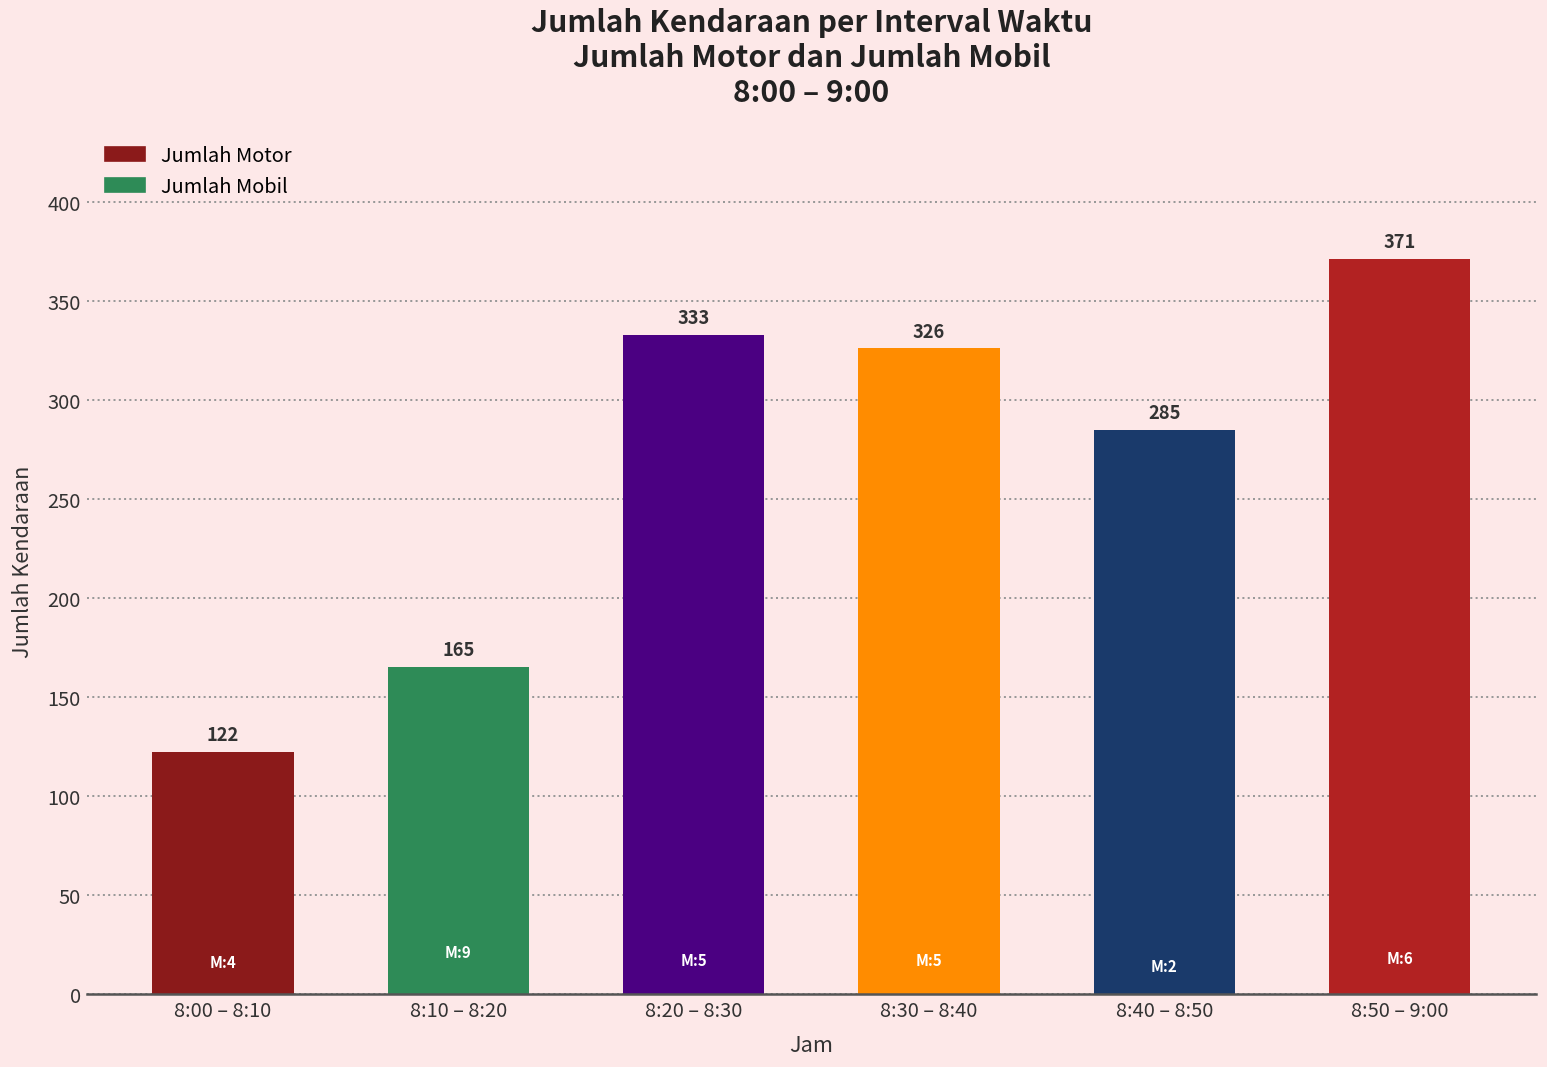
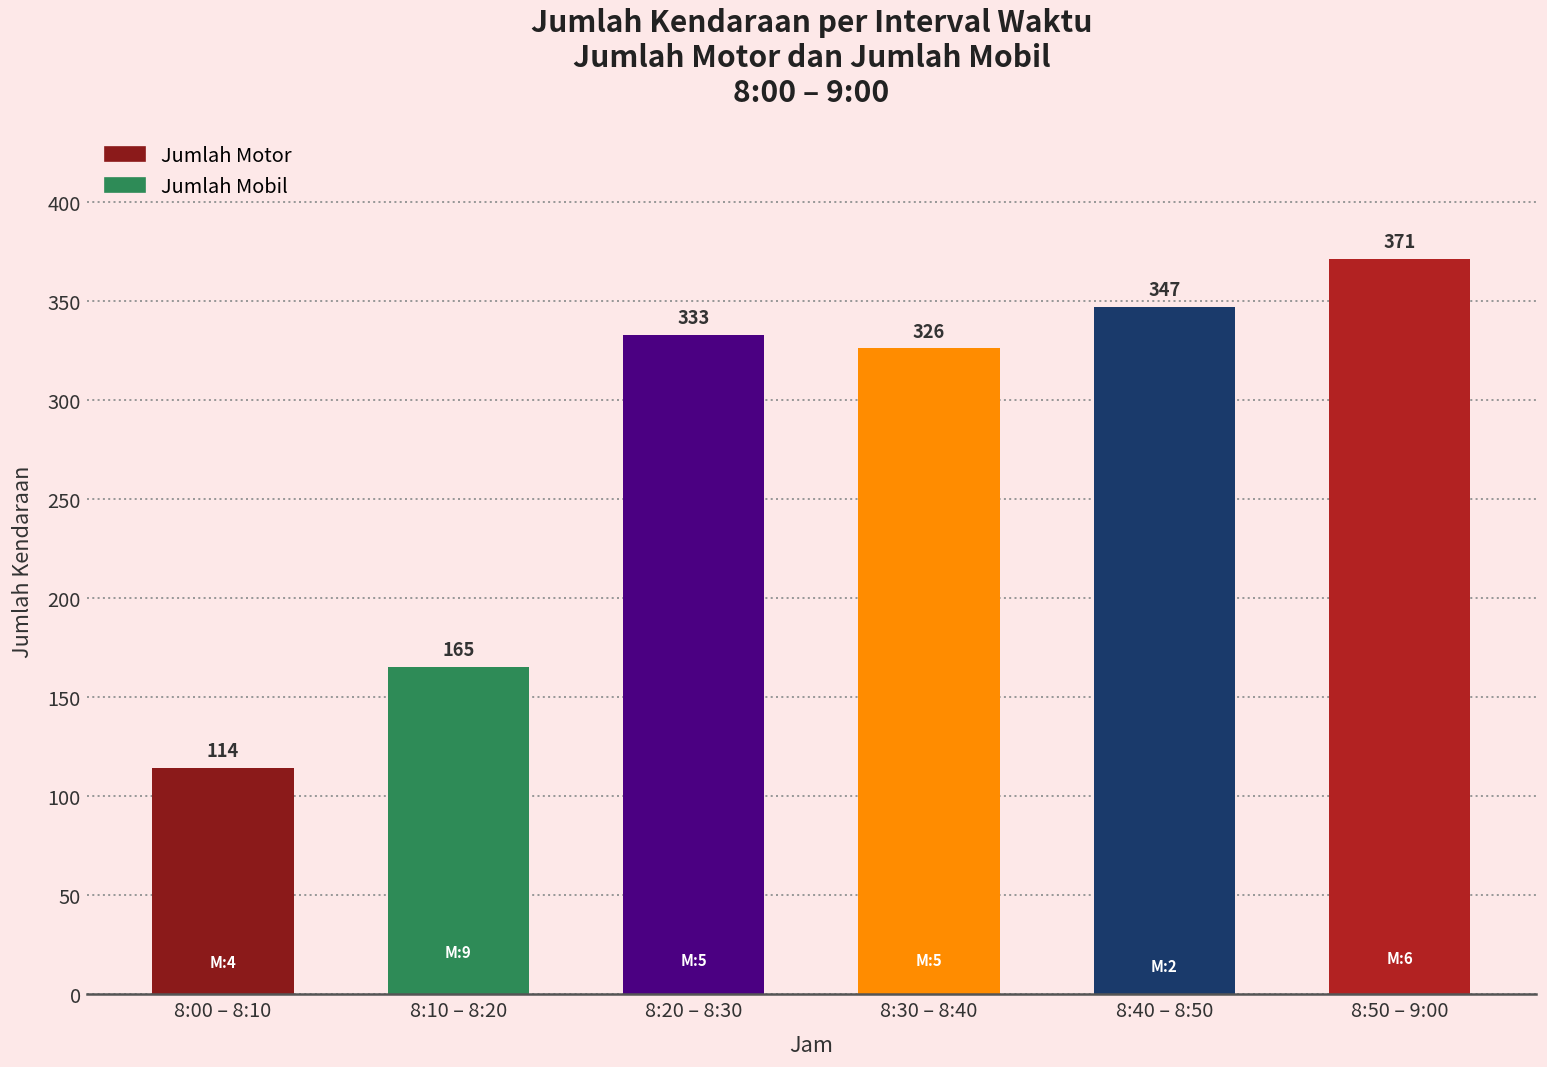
  {
-   "8:00 – 8:10": 122,
+   "8:00 – 8:10": 114,
    "8:10 – 8:20": 165,
    "8:20 – 8:30": 333,
    "8:30 – 8:40": 326,
-   "8:40 – 8:50": 285,
+   "8:40 – 8:50": 347,
    "8:50 – 9:00": 371
  }
